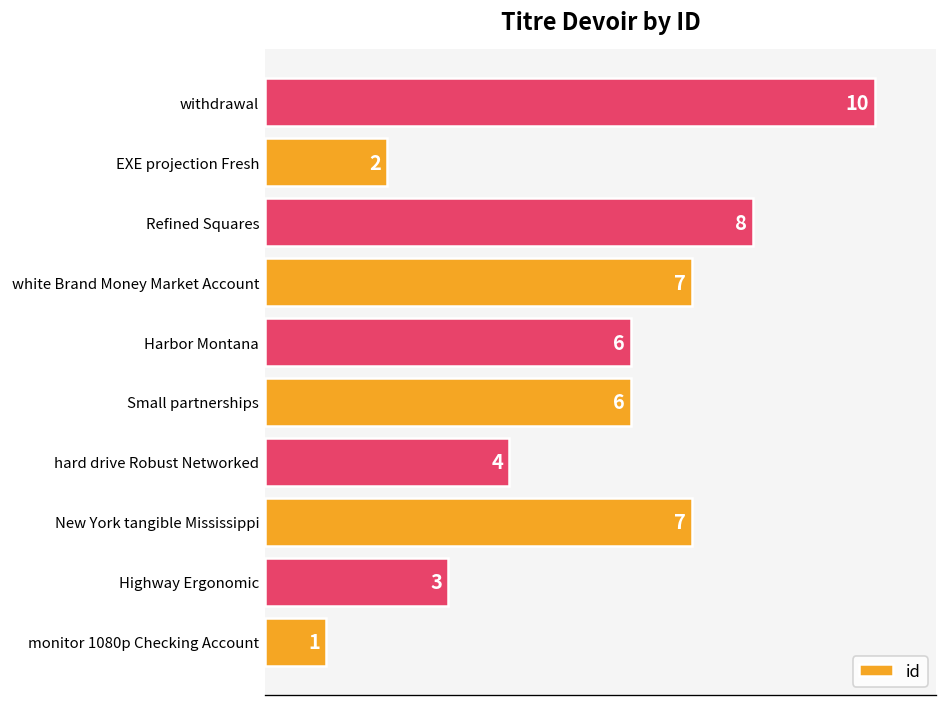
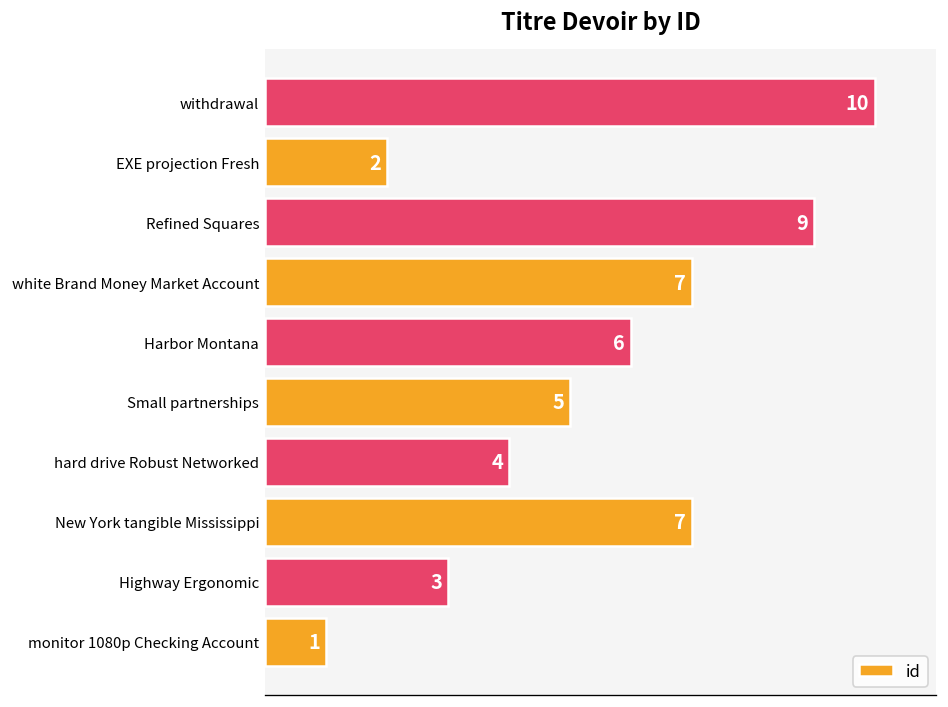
  {
    "withdrawal": 10,
    "EXE projection Fresh": 2,
-   "Refined Squares": 8,
+   "Refined Squares": 9,
    "white Brand Money Market Account": 7,
    "Harbor Montana": 6,
-   "Small partnerships": 6,
+   "Small partnerships": 5,
    "hard drive Robust Networked": 4,
    "New York tangible Mississippi": 7,
    "Highway Ergonomic": 3,
    "monitor 1080p Checking Account": 1
  }
